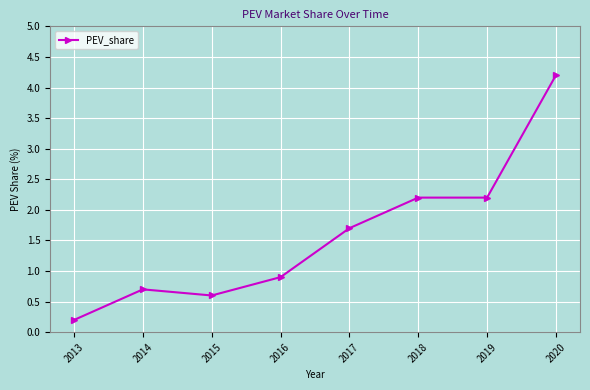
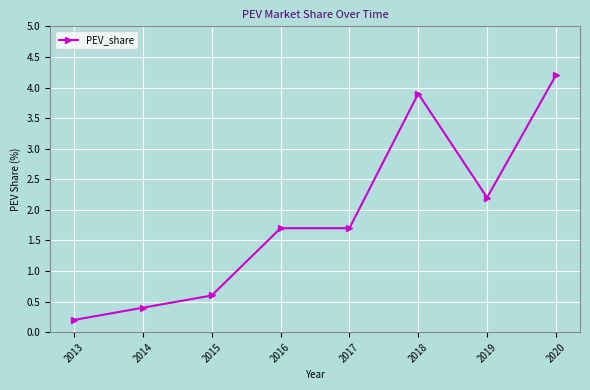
  {
    "2013": 0.2,
-   "2014": 0.7,
+   "2014": 0.4,
    "2015": 0.6,
-   "2016": 0.9,
+   "2016": 1.7,
    "2017": 1.7,
-   "2018": 2.2,
+   "2018": 3.9,
    "2019": 2.2,
    "2020": 4.2
  }
